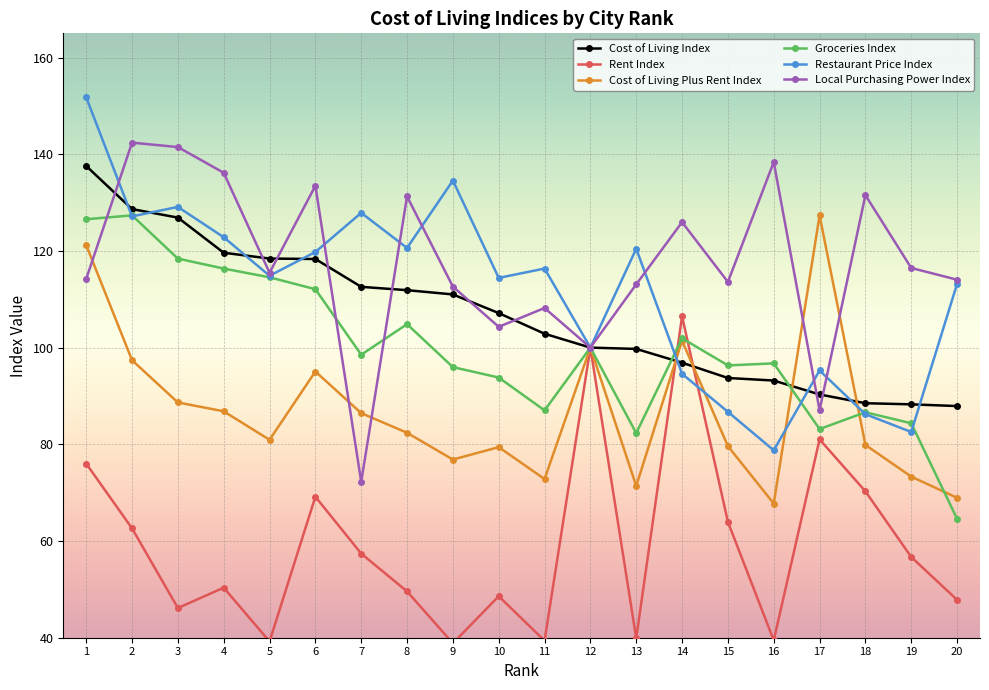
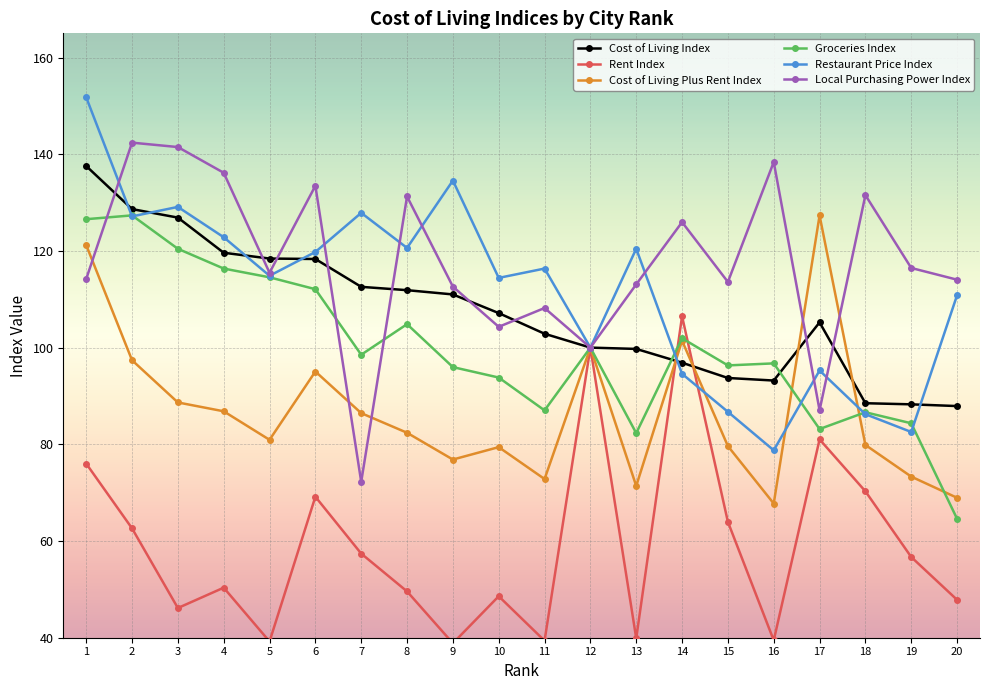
  {
    "Cost of Living Index": {
      "1": 138,
      "2": 129,
      "3": 127,
      "4": 120,
      "5": 118,
      "6": 118,
      "7": 113,
      "8": 112,
      "9": 111,
      "10": 107,
      "11": 103,
      "13": 100,
      "14": 97,
      "15": 94,
      "16": 93,
-     "17": 90,
+     "17": 105,
      "18": 89,
      "19": 88,
      "20": 88
    },
    "Rent Index": {
      "1": 76,
      "2": 63,
      "3": 46,
      "4": 50,
      "6": 69,
      "7": 57,
      "8": 50,
      "10": 49,
      "13": 40,
      "14": 106,
      "15": 64,
      "17": 81,
      "18": 70,
      "19": 57,
      "20": 48
    },
    "Cost of Living Plus Rent Index": {
      "1": 121,
      "2": 97,
      "3": 89,
      "4": 87,
      "5": 81,
      "6": 95,
      "7": 86,
      "8": 82,
      "9": 77,
      "10": 79,
      "11": 73,
      "13": 71,
      "15": 80,
      "16": 68,
      "17": 127,
      "18": 80,
      "19": 73,
      "20": 69
    },
    "Groceries Index": {
      "1": 127,
-     "3": 118,
+     "3": 120,
      "4": 116,
      "6": 112,
      "7": 99,
      "8": 105,
      "9": 96,
      "10": 94,
      "11": 87,
      "13": 82,
      "15": 96,
      "16": 97,
      "17": 83,
      "19": 84,
      "20": 65
    },
    "Restaurant Price Index": {
      "1": 152,
      "3": 129,
      "4": 123,
      "6": 120,
      "7": 128,
      "8": 121,
      "9": 135,
      "10": 114,
      "11": 116,
      "13": 120,
      "14": 95,
      "15": 87,
      "16": 79,
      "17": 95,
      "19": 83,
-     "20": 113
+     "20": 111
    },
    "Local Purchasing Power Index": {
      "1": 114,
      "2": 142,
      "3": 141,
      "4": 136,
      "5": 115,
      "6": 133,
      "7": 72,
      "8": 131,
      "9": 113,
      "10": 104,
      "11": 108,
      "13": 113,
      "14": 126,
      "15": 114,
      "16": 138,
      "17": 87,
      "18": 132,
      "19": 116,
      "20": 114
    }
  }
